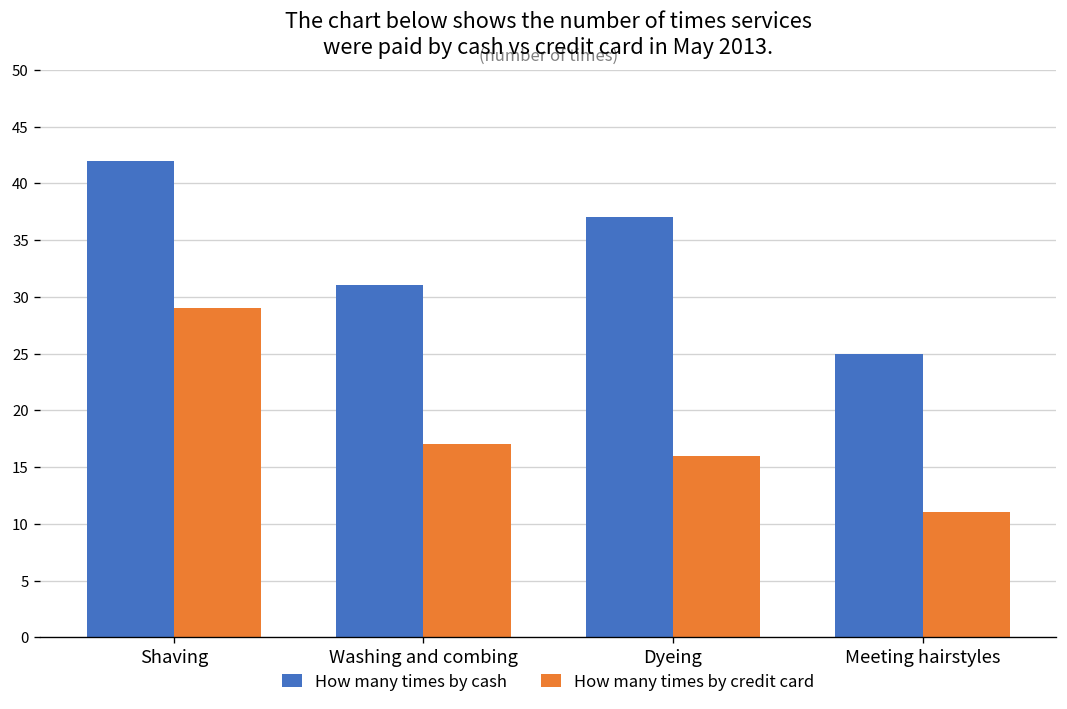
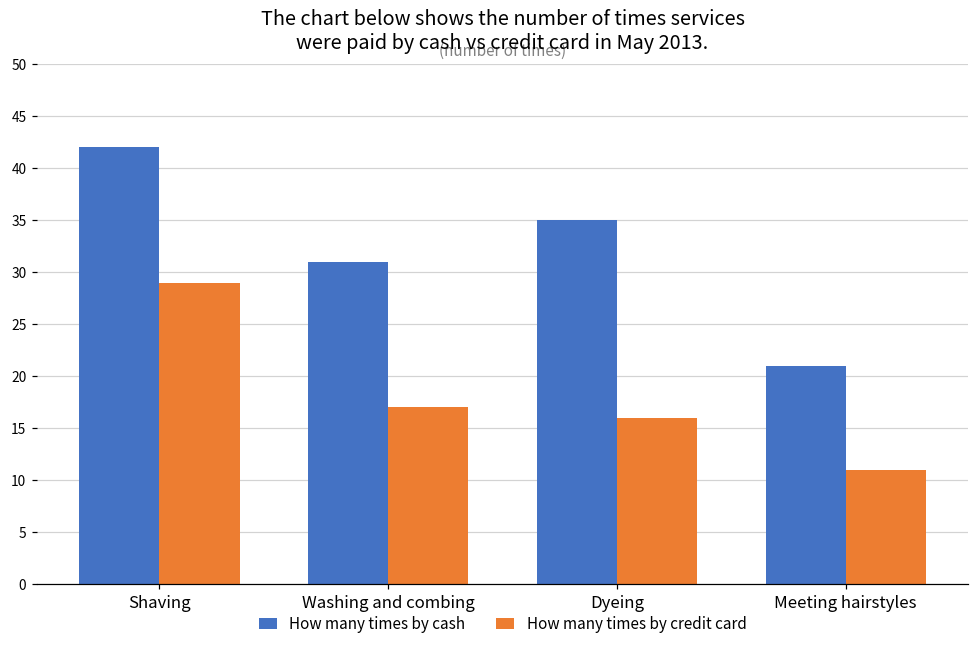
  {
    "How many times by cash": {
      "Shaving": 42,
      "Washing and combing": 31,
-     "Dyeing": 37,
-     "Meeting hairstyles": 25
+     "Dyeing": 35,
+     "Meeting hairstyles": 21
    },
    "How many times by credit card": {
      "Shaving": 29,
      "Washing and combing": 17,
      "Dyeing": 16,
      "Meeting hairstyles": 11
    }
  }
